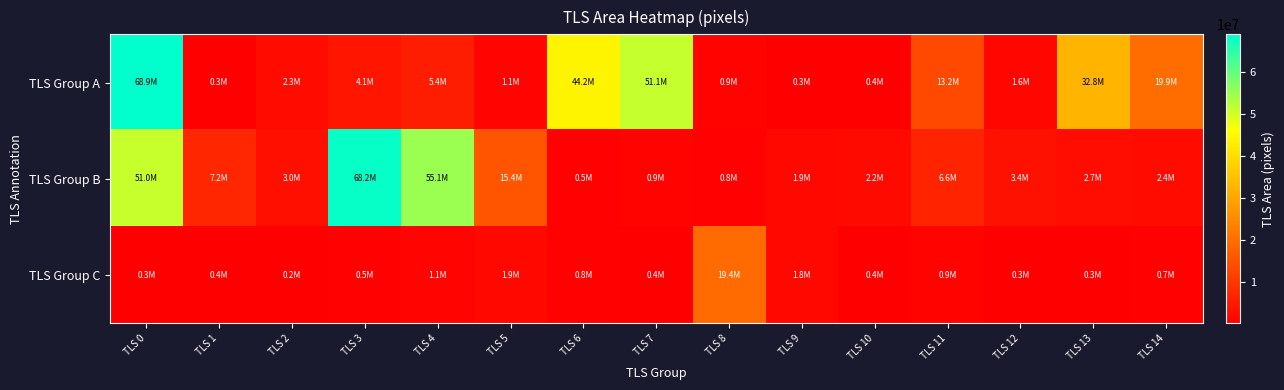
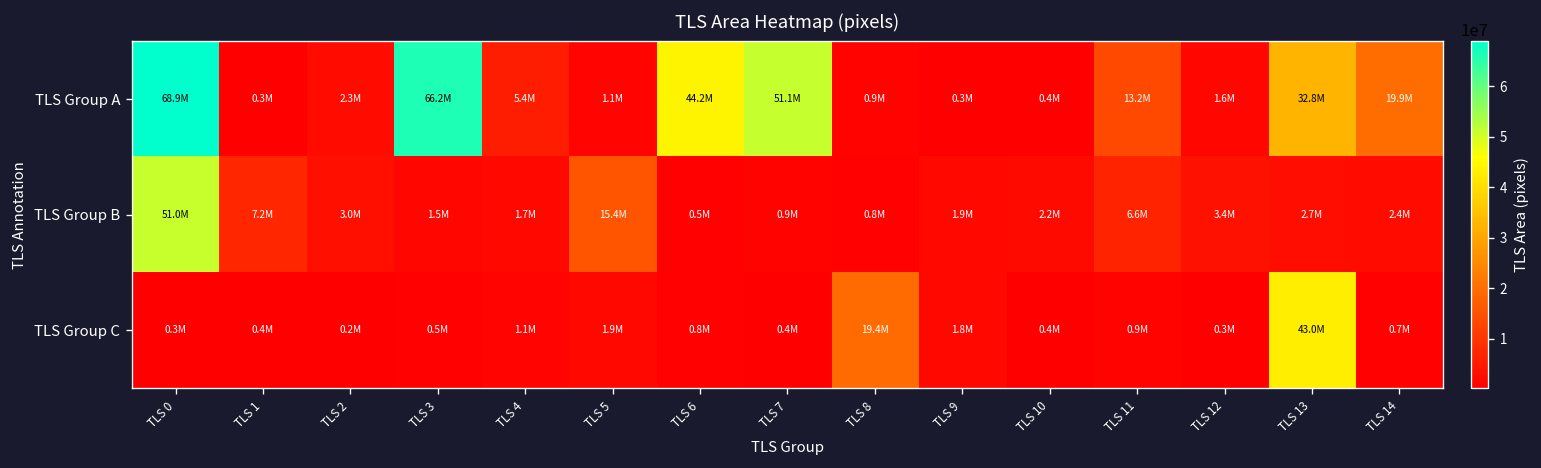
  {
    "TLS Group A": {
      "TLS 0": "68.9M",
      "TLS 1": "0.3M",
      "TLS 2": "2.3M",
-     "TLS 3": "4.1M",
+     "TLS 3": "66.2M",
      "TLS 4": "5.4M",
      "TLS 5": "1.1M",
      "TLS 6": "44.2M",
      "TLS 7": "51.1M",
      "TLS 8": "0.9M",
      "TLS 9": "0.3M",
      "TLS 10": "0.4M",
      "TLS 11": "13.2M",
      "TLS 12": "1.6M",
      "TLS 13": "32.8M",
      "TLS 14": "19.9M"
    },
    "TLS Group B": {
      "TLS 0": "51.0M",
      "TLS 1": "7.2M",
      "TLS 2": "3.0M",
-     "TLS 3": "68.2M",
-     "TLS 4": "55.1M",
+     "TLS 3": "1.5M",
+     "TLS 4": "1.7M",
      "TLS 5": "15.4M",
      "TLS 6": "0.5M",
      "TLS 7": "0.9M",
      "TLS 8": "0.8M",
      "TLS 9": "1.9M",
      "TLS 10": "2.2M",
      "TLS 11": "6.6M",
      "TLS 12": "3.4M",
      "TLS 13": "2.7M",
      "TLS 14": "2.4M"
    },
    "TLS Group C": {
      "TLS 0": "0.3M",
      "TLS 1": "0.4M",
      "TLS 2": "0.2M",
      "TLS 3": "0.5M",
      "TLS 4": "1.1M",
      "TLS 5": "1.9M",
      "TLS 6": "0.8M",
      "TLS 7": "0.4M",
      "TLS 8": "19.4M",
      "TLS 9": "1.8M",
      "TLS 10": "0.4M",
      "TLS 11": "0.9M",
      "TLS 12": "0.3M",
-     "TLS 13": "0.3M",
+     "TLS 13": "43.0M",
      "TLS 14": "0.7M"
    }
  }
